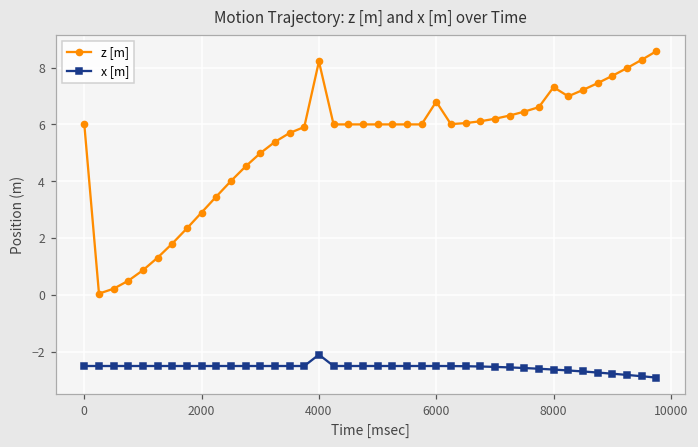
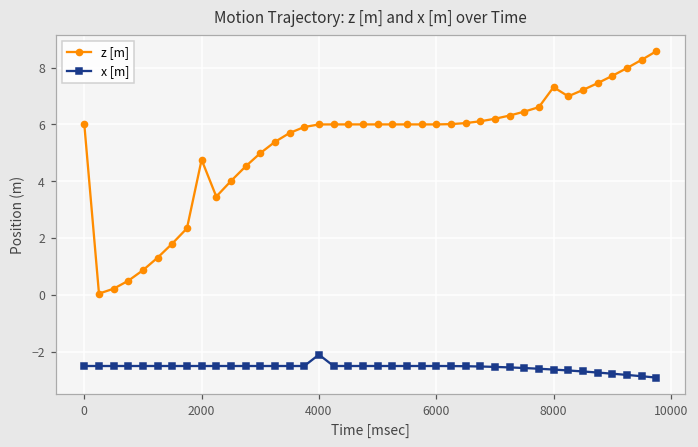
  {
    "z [m]": {
      "0": 6.0,
-     "2000": 2.9,
-     "4000": 8.2,
-     "6000": 6.8,
+     "2000": 4.8,
+     "4000": 6.0,
+     "6000": 6.0,
      "8000": 7.3
    },
    "x [m]": {
      "0": -2.5,
      "2000": -2.5,
      "4000": -2.1,
      "6000": -2.5,
      "8000": -2.6
    }
  }
